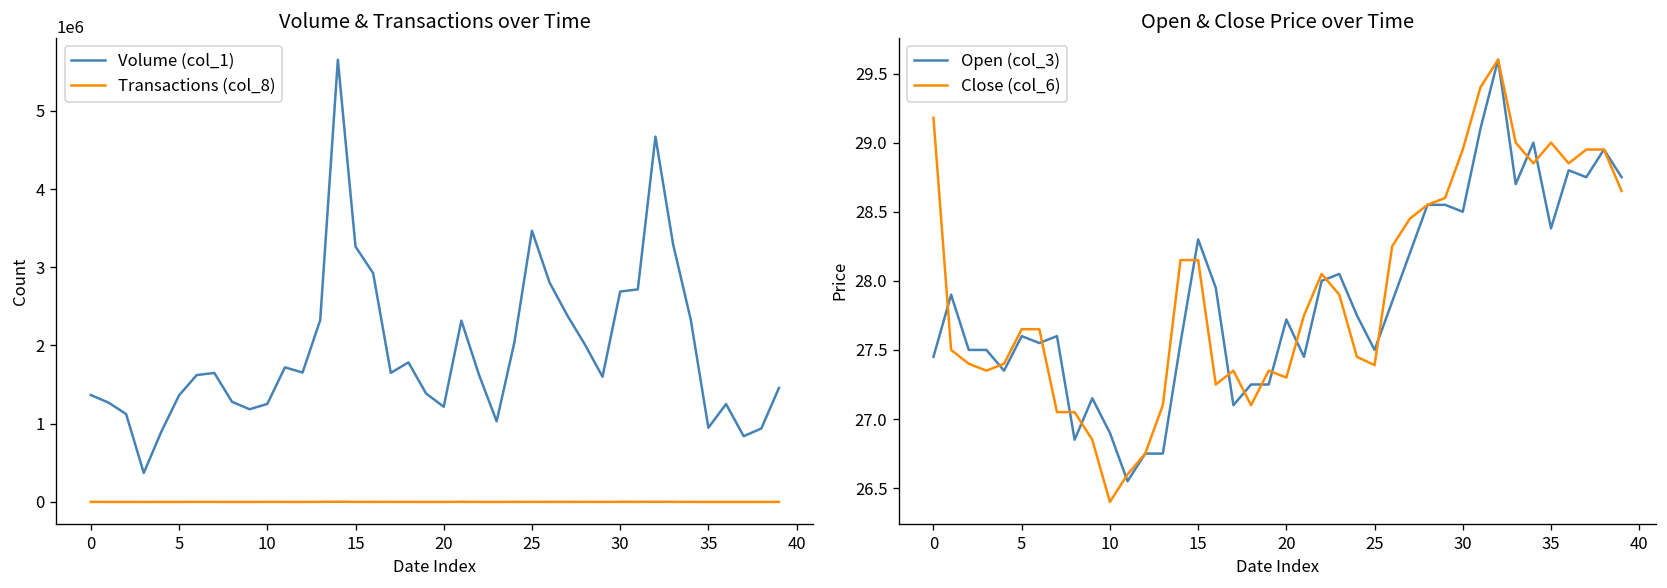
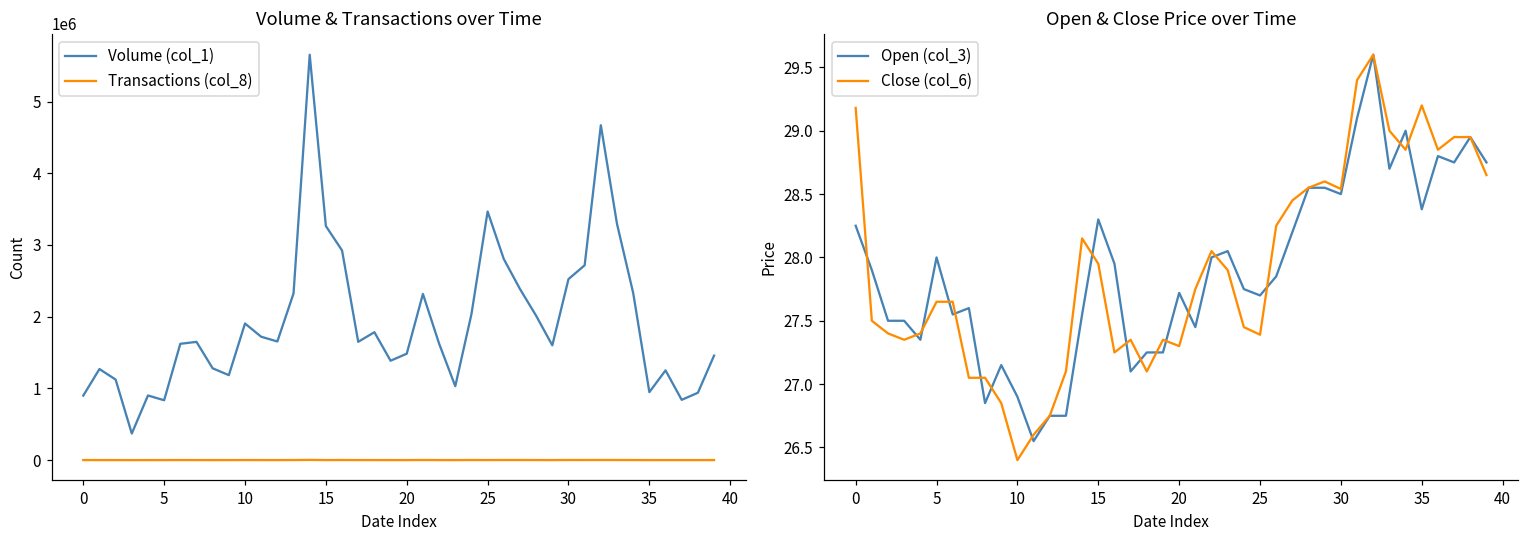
  {
    "Volume & Transactions over Time": {
      "Volume (col_1)": {
-       "0": 1400000,
-       "5": 1400000,
-       "10": 1300000,
+       "0": 900000,
+       "5": 800000,
+       "10": 1900000,
        "15": 3300000,
-       "20": 1200000,
+       "20": 1500000,
        "25": 3500000,
-       "30": 2700000,
+       "30": 2500000,
        "35": 900000
      },
      "Transactions (col_8)": {
        "0": 0,
        "5": 0,
        "10": 0,
        "15": 0,
        "20": 0,
        "25": 0,
        "30": 0,
        "35": 0
      }
    },
    "Open & Close Price over Time": {
      "Open (col_3)": {
-       "0": 27.45,
-       "5": 27.6,
+       "0": 28.25,
+       "5": 28.0,
        "10": 26.90,
        "15": 28.30,
        "20": 27.72,
-       "25": 27.5,
+       "25": 27.7,
        "30": 28.50,
        "35": 28.38
      },
      "Close (col_6)": {
        "0": 29.18,
        "5": 27.65,
        "10": 26.40,
-       "15": 28.15,
+       "15": 27.95,
        "20": 27.30,
        "25": 27.39,
-       "30": 28.95,
-       "35": 29.0
+       "30": 28.54,
+       "35": 29.2
      }
    }
  }
